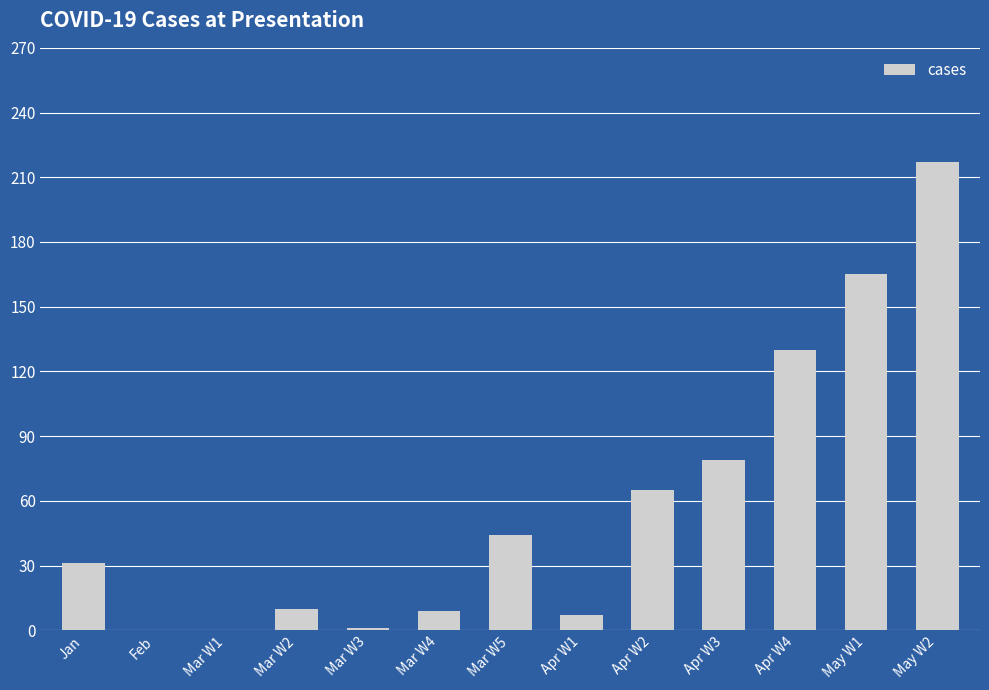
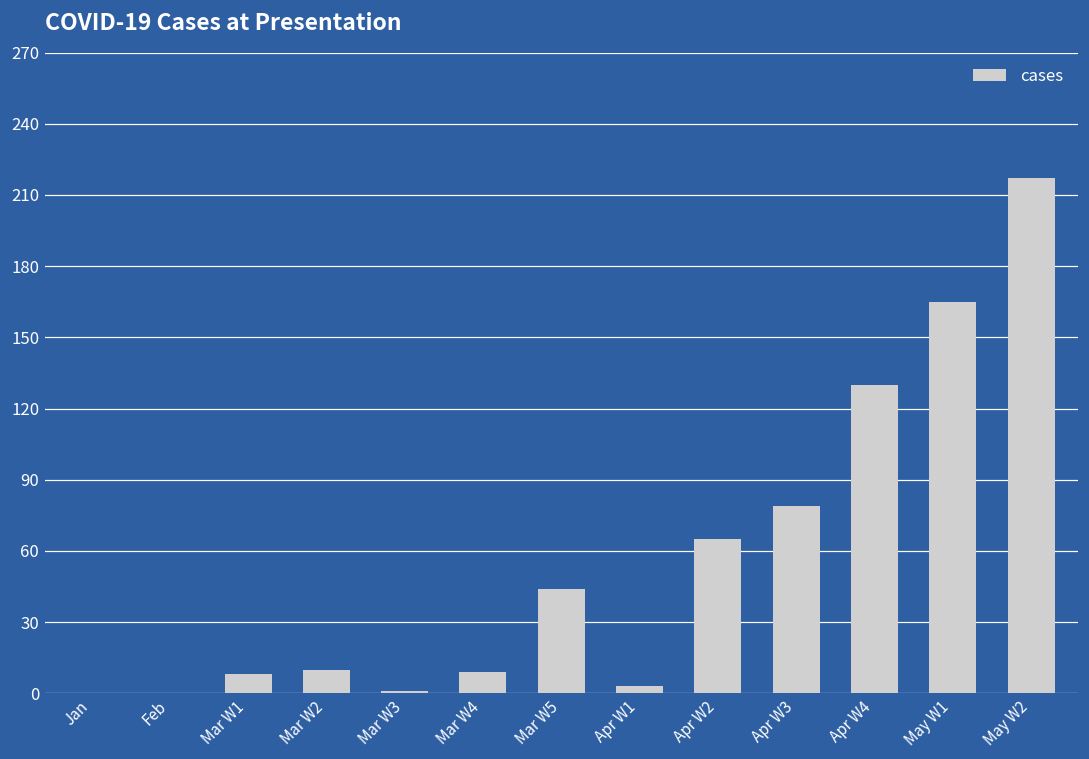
  {
-   "Jan": 31,
+   "Jan": 0,
    "Feb": 0,
-   "Mar W1": 0,
+   "Mar W1": 8,
    "Mar W2": 10,
    "Mar W4": 9,
    "Mar W5": 44,
-   "Apr W1": 7,
+   "Apr W1": 3,
    "Apr W2": 65,
    "Apr W3": 79,
    "Apr W4": 130,
    "May W1": 165,
    "May W2": 217
  }
